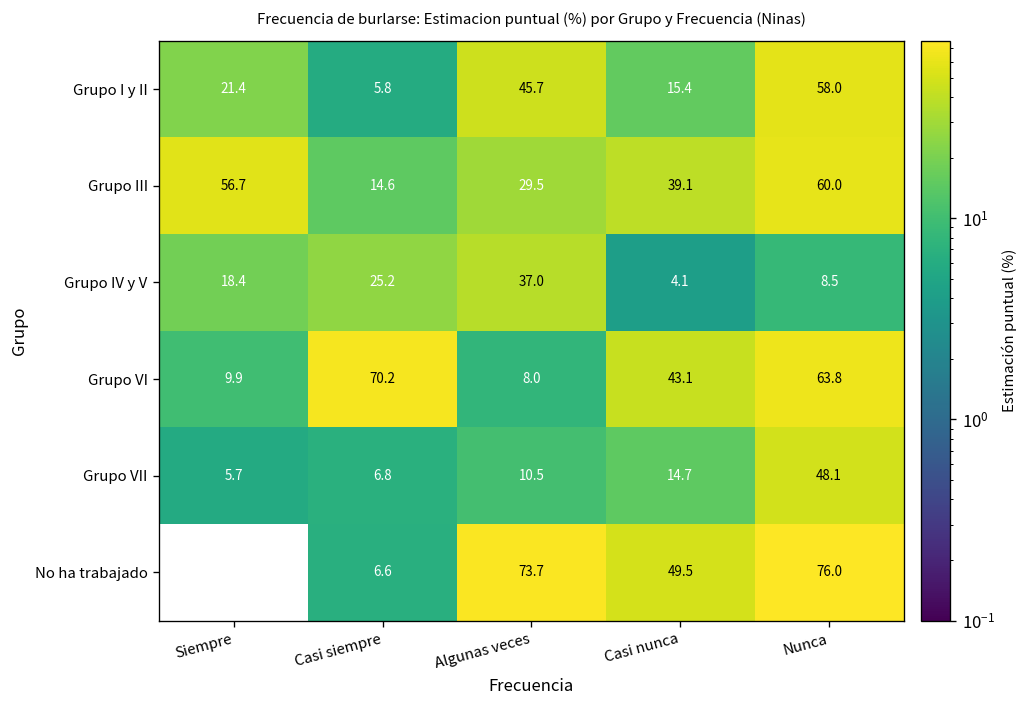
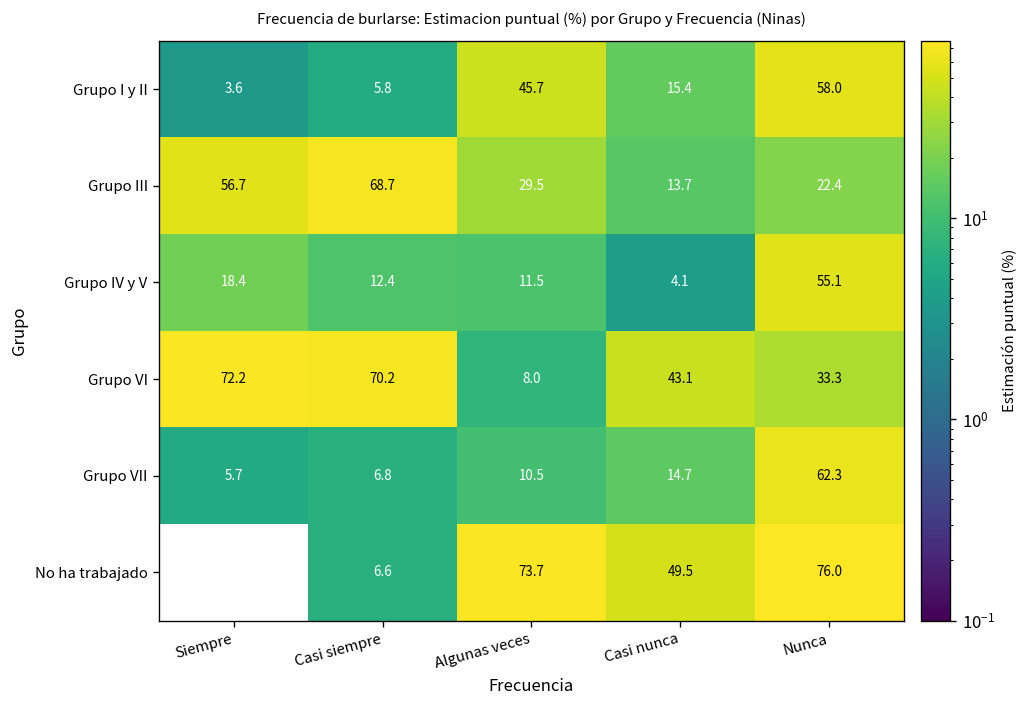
  {
    "Grupo I y II": {
-     "Siempre": 21.4,
+     "Siempre": 3.6,
      "Casi siempre": 5.8,
      "Algunas veces": 45.7,
      "Casi nunca": 15.4,
      "Nunca": 58.0
    },
    "Grupo III": {
      "Siempre": 56.7,
-     "Casi siempre": 14.6,
+     "Casi siempre": 68.7,
      "Algunas veces": 29.5,
-     "Casi nunca": 39.1,
-     "Nunca": 60.0
+     "Casi nunca": 13.7,
+     "Nunca": 22.4
    },
    "Grupo IV y V": {
      "Siempre": 18.4,
-     "Casi siempre": 25.2,
-     "Algunas veces": 37.0,
+     "Casi siempre": 12.4,
+     "Algunas veces": 11.5,
      "Casi nunca": 4.1,
-     "Nunca": 8.5
+     "Nunca": 55.1
    },
    "Grupo VI": {
-     "Siempre": 9.9,
+     "Siempre": 72.2,
      "Casi siempre": 70.2,
      "Algunas veces": 8.0,
      "Casi nunca": 43.1,
-     "Nunca": 63.8
+     "Nunca": 33.3
    },
    "Grupo VII": {
      "Siempre": 5.7,
      "Casi siempre": 6.8,
      "Algunas veces": 10.5,
      "Casi nunca": 14.7,
-     "Nunca": 48.1
+     "Nunca": 62.3
    },
    "No ha trabajado": {
      "Casi siempre": 6.6,
      "Algunas veces": 73.7,
      "Casi nunca": 49.5,
      "Nunca": 76.0
    }
  }
